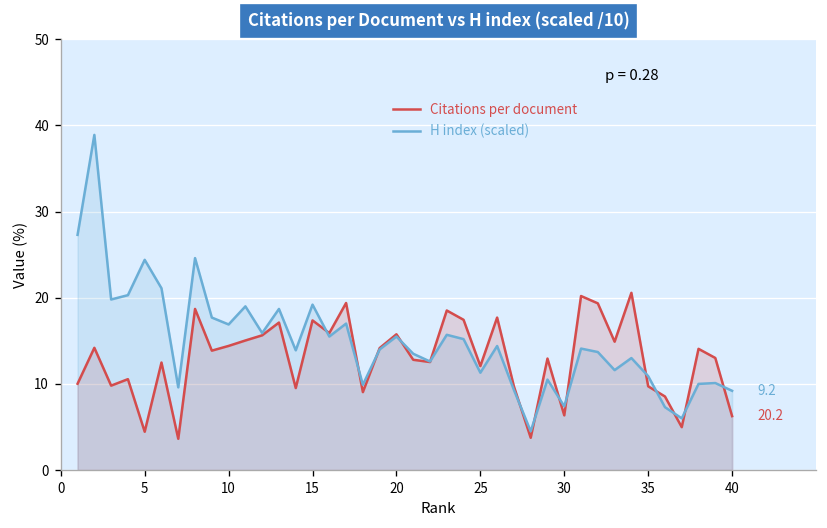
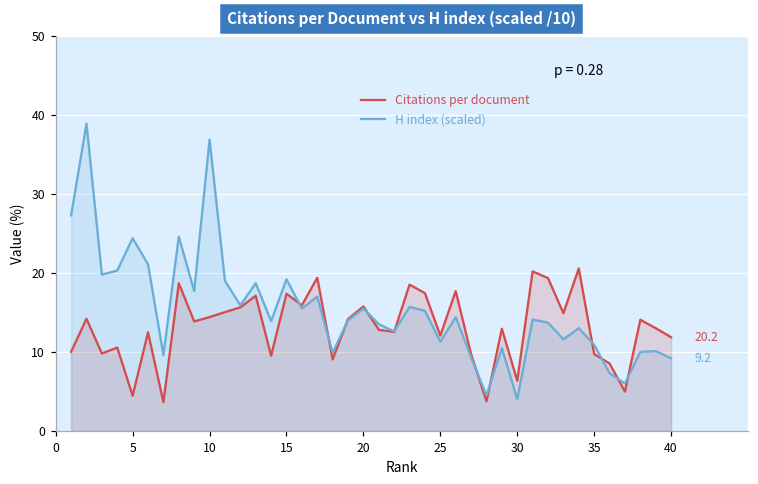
  {
    "Citations per document": {
      "5": 4,
      "10": 14,
      "15": 17,
      "25": 12,
      "30": 6,
      "35": 10,
-     "40": 6
+     "40": 12
    },
    "H index (scaled)": {
      "5": 24,
-     "10": 17,
+     "10": 37,
      "15": 19,
      "25": 11,
-     "30": 7,
+     "30": 4,
      "35": 11
    }
  }
